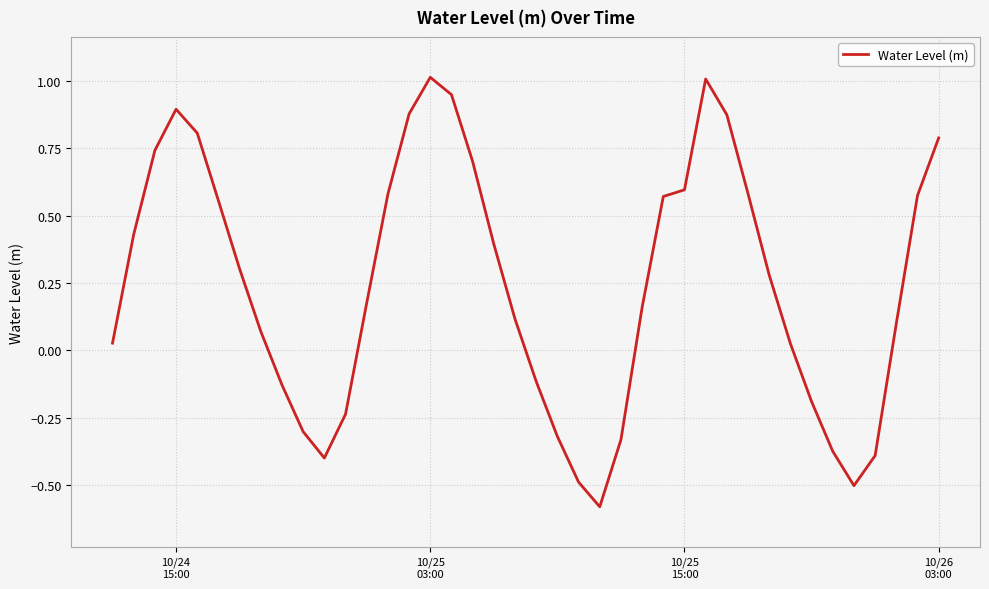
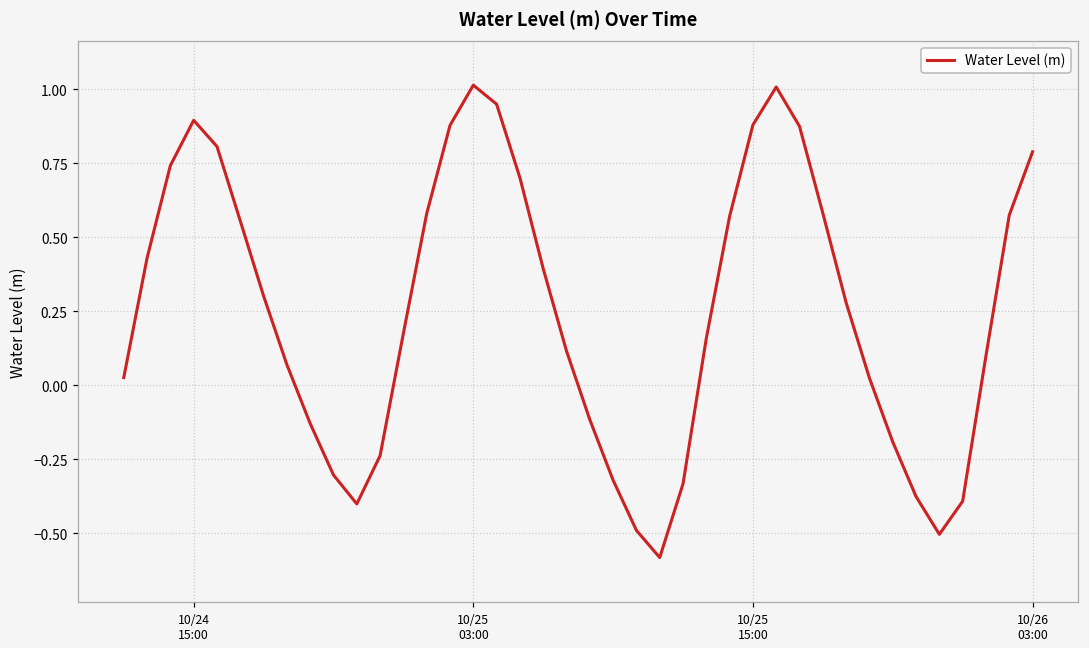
  {
    "10/24 15:00": 0.90,
    "10/25 03:00": 1.01,
-   "10/25 15:00": 0.60,
+   "10/25 15:00": 0.88,
    "10/26 03:00": 0.79
  }
